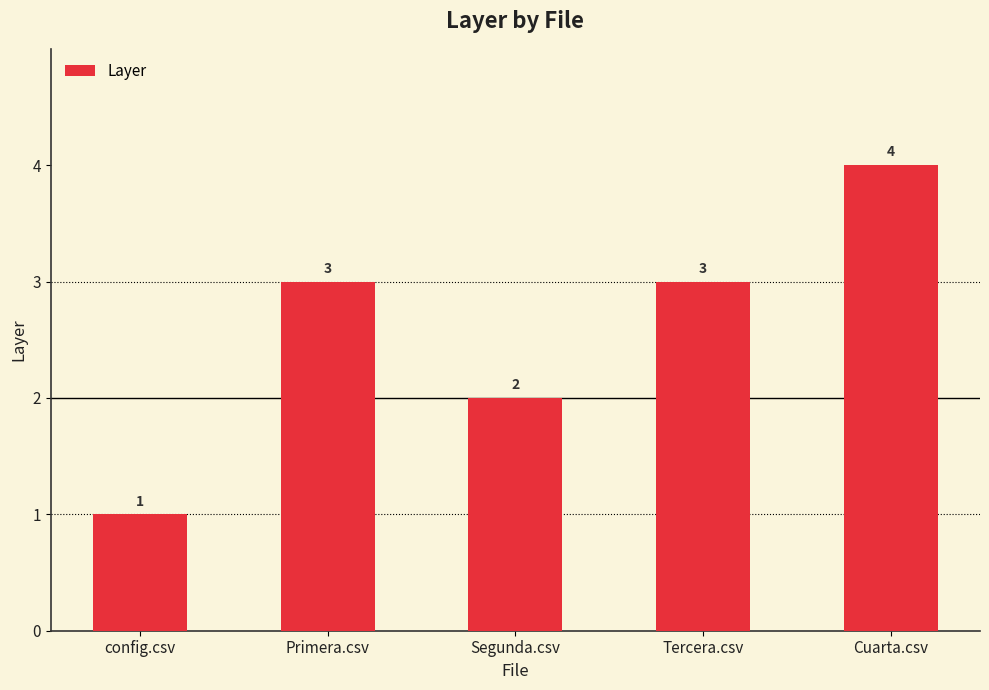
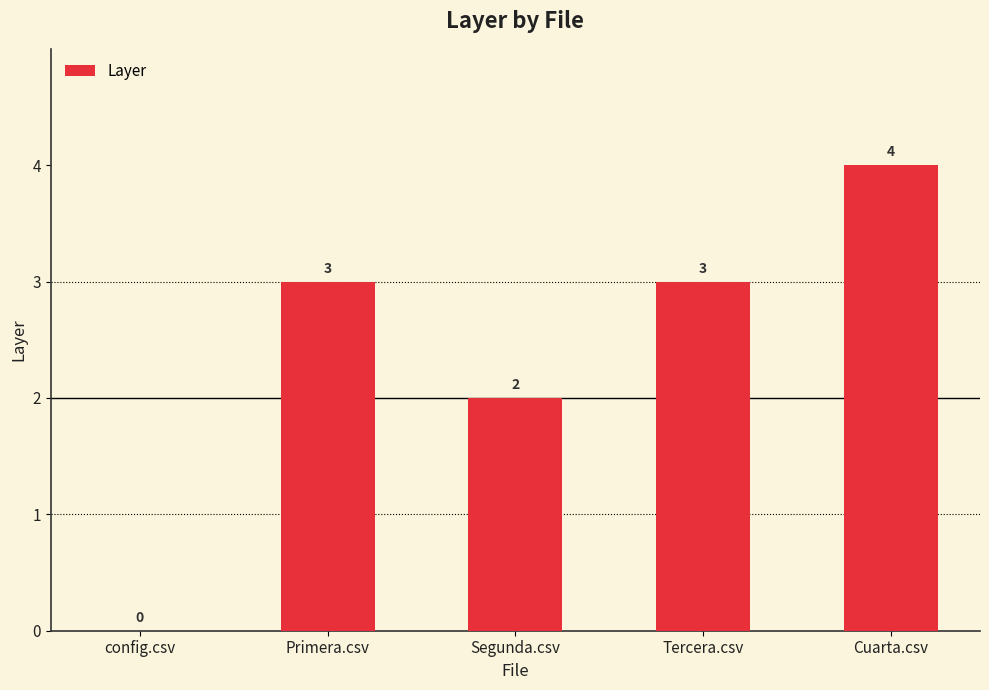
  {
-   "config.csv": 1,
+   "config.csv": 0,
    "Primera.csv": 3,
    "Segunda.csv": 2,
    "Tercera.csv": 3,
    "Cuarta.csv": 4
  }
